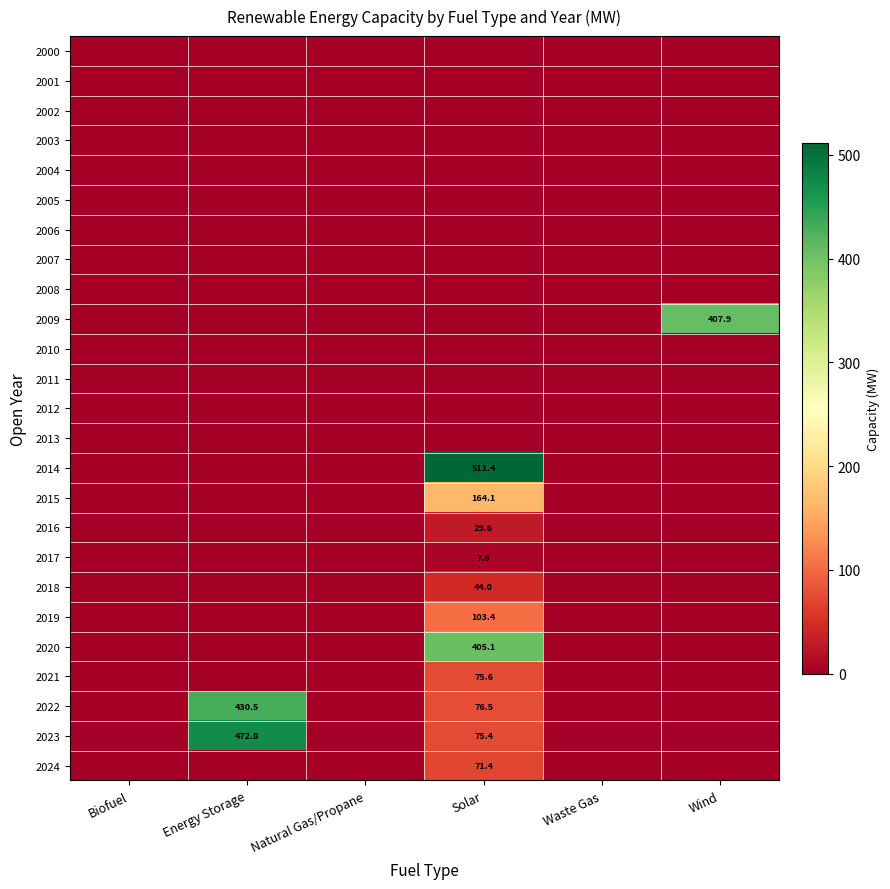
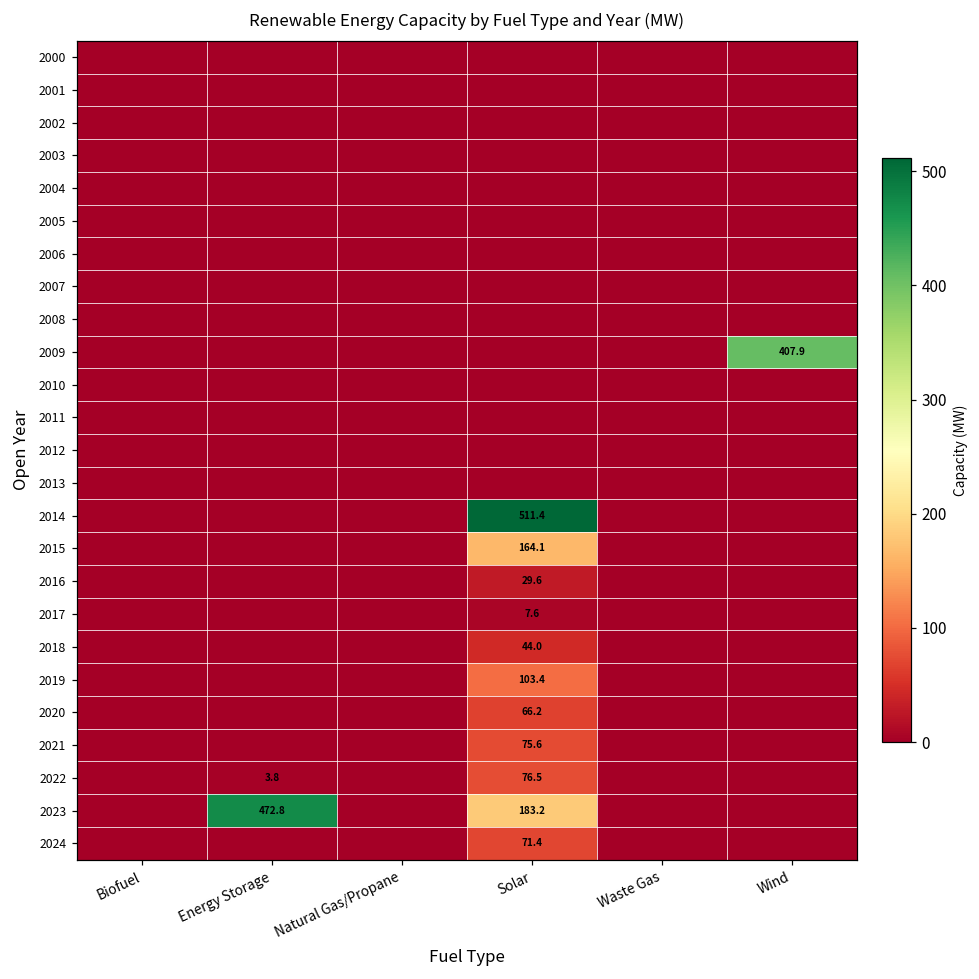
  {
    "2009": {
      "Wind": 407.9
    },
    "2014": {
      "Solar": 511.4
    },
    "2015": {
      "Solar": 164.1
    },
    "2016": {
      "Solar": 29.6
    },
    "2017": {
      "Solar": 7.6
    },
    "2018": {
      "Solar": 44.0
    },
    "2019": {
      "Solar": 103.4
    },
    "2020": {
-     "Solar": 405.1
+     "Solar": 66.2
    },
    "2021": {
      "Solar": 75.6
    },
    "2022": {
-     "Energy Storage": 430.5,
+     "Energy Storage": 3.8,
      "Solar": 76.5
    },
    "2023": {
      "Energy Storage": 472.8,
-     "Solar": 75.4
+     "Solar": 183.2
    },
    "2024": {
      "Solar": 71.4
    }
  }
